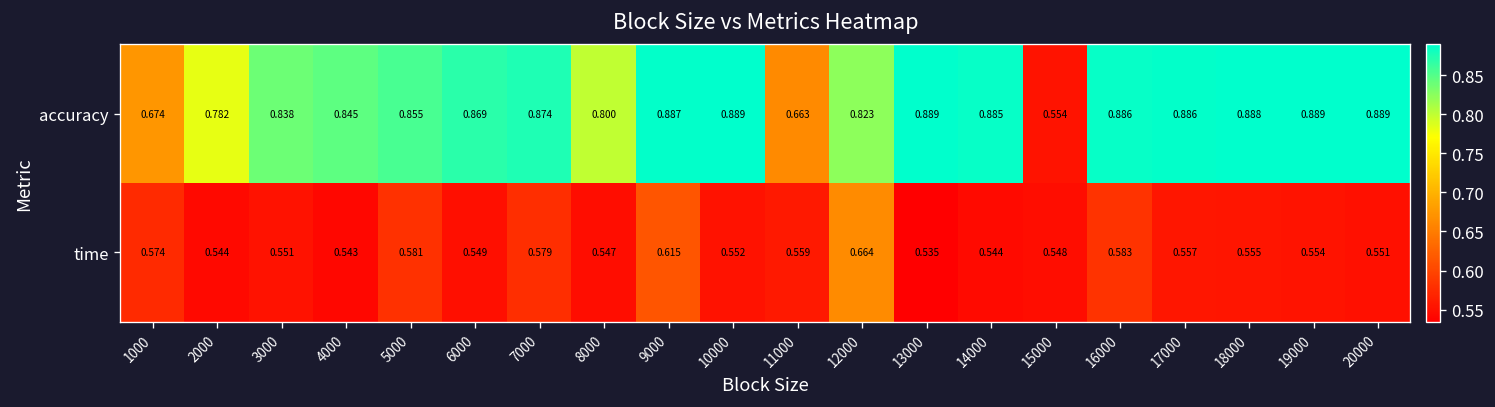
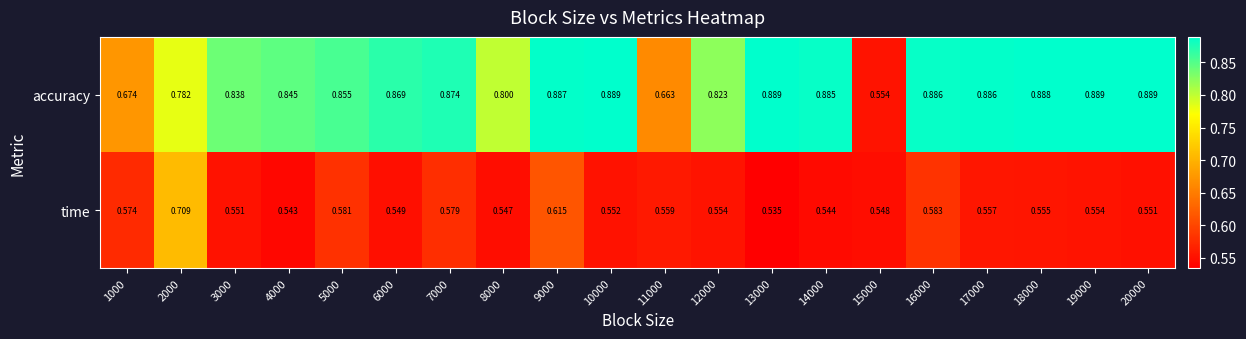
  {
    "accuracy": {
      "1000": 0.674,
      "2000": 0.782,
      "3000": 0.838,
      "4000": 0.845,
      "5000": 0.855,
      "6000": 0.869,
      "7000": 0.874,
      "8000": 0.800,
      "9000": 0.887,
      "10000": 0.889,
      "11000": 0.663,
      "12000": 0.823,
      "13000": 0.889,
      "14000": 0.885,
      "15000": 0.554,
      "16000": 0.886,
      "17000": 0.886,
      "18000": 0.888,
      "19000": 0.889,
      "20000": 0.889
    },
    "time": {
      "1000": 0.574,
-     "2000": 0.544,
+     "2000": 0.709,
      "3000": 0.551,
      "4000": 0.543,
      "5000": 0.581,
      "6000": 0.549,
      "7000": 0.579,
      "8000": 0.547,
      "9000": 0.615,
      "10000": 0.552,
      "11000": 0.559,
-     "12000": 0.664,
+     "12000": 0.554,
      "13000": 0.535,
      "14000": 0.544,
      "15000": 0.548,
      "16000": 0.583,
      "17000": 0.557,
      "18000": 0.555,
      "19000": 0.554,
      "20000": 0.551
    }
  }
